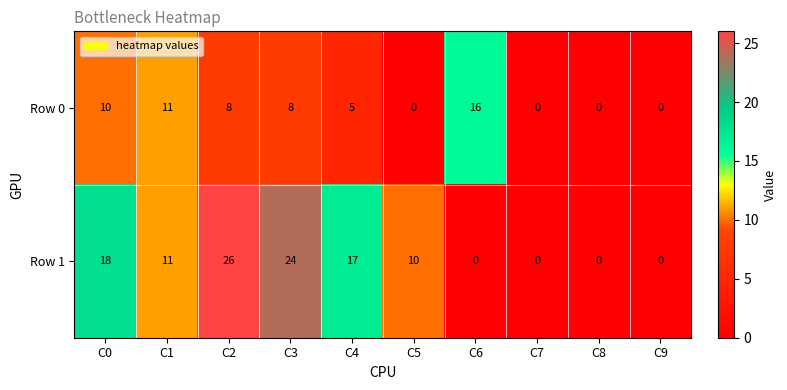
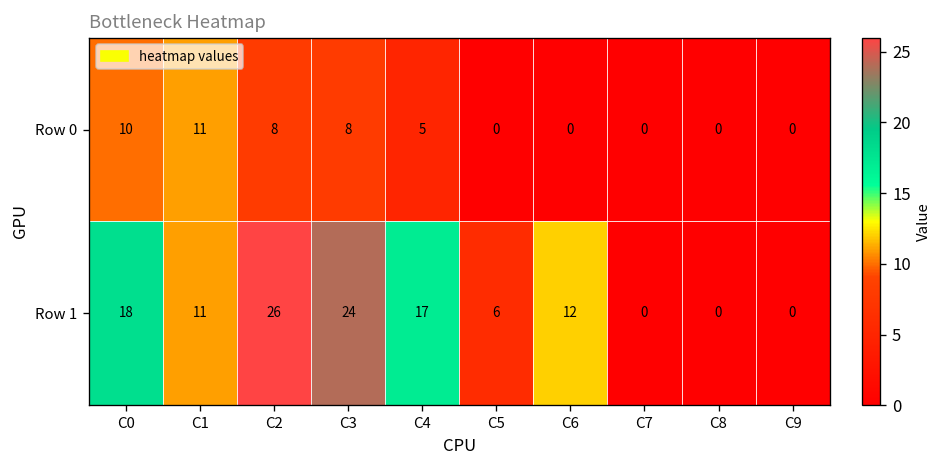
  {
    "Row 0": {
      "C0": 10,
      "C1": 11,
      "C2": 8,
      "C3": 8,
      "C4": 5,
      "C5": 0,
-     "C6": 16,
+     "C6": 0,
      "C7": 0,
      "C8": 0,
      "C9": 0
    },
    "Row 1": {
      "C0": 18,
      "C1": 11,
      "C2": 26,
      "C3": 24,
      "C4": 17,
-     "C5": 10,
-     "C6": 0,
+     "C5": 6,
+     "C6": 12,
      "C7": 0,
      "C8": 0,
      "C9": 0
    }
  }
